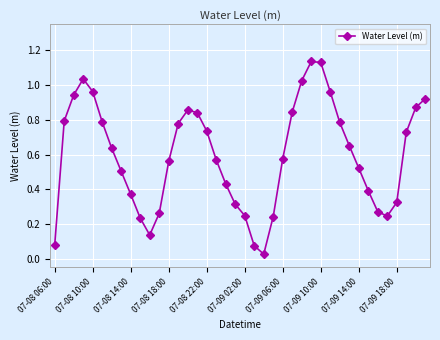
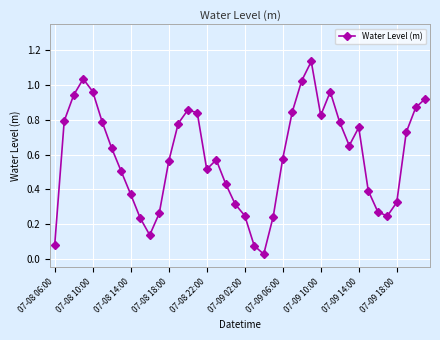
  {
    "07-08 06:00": 0.08,
    "07-08 10:00": 0.96,
    "07-08 14:00": 0.37,
    "07-08 18:00": 0.56,
-   "07-08 22:00": 0.74,
+   "07-08 22:00": 0.51,
    "07-09 02:00": 0.25,
    "07-09 06:00": 0.58,
-   "07-09 10:00": 1.13,
-   "07-09 14:00": 0.52,
+   "07-09 10:00": 0.83,
+   "07-09 14:00": 0.76,
    "07-09 18:00": 0.32
  }
